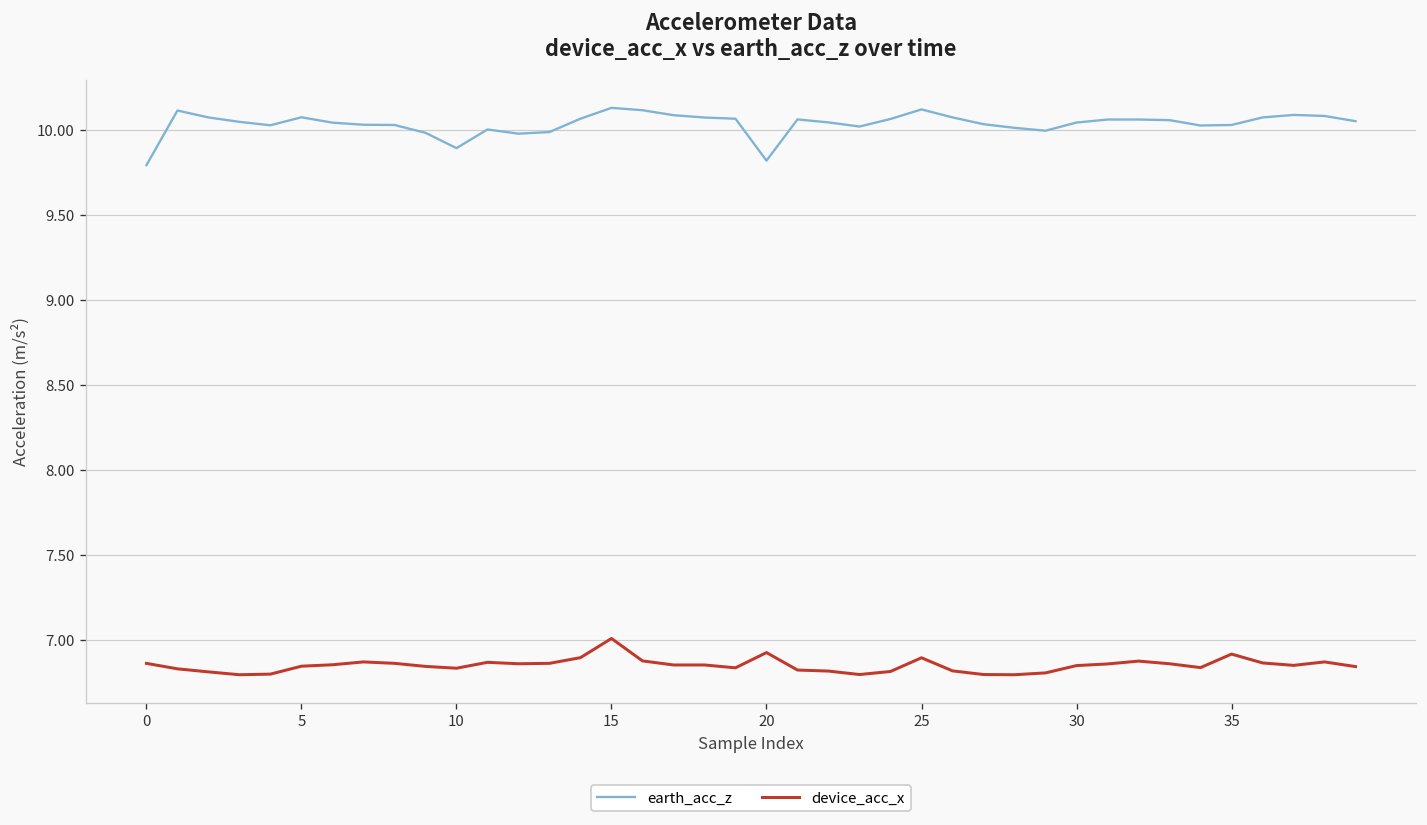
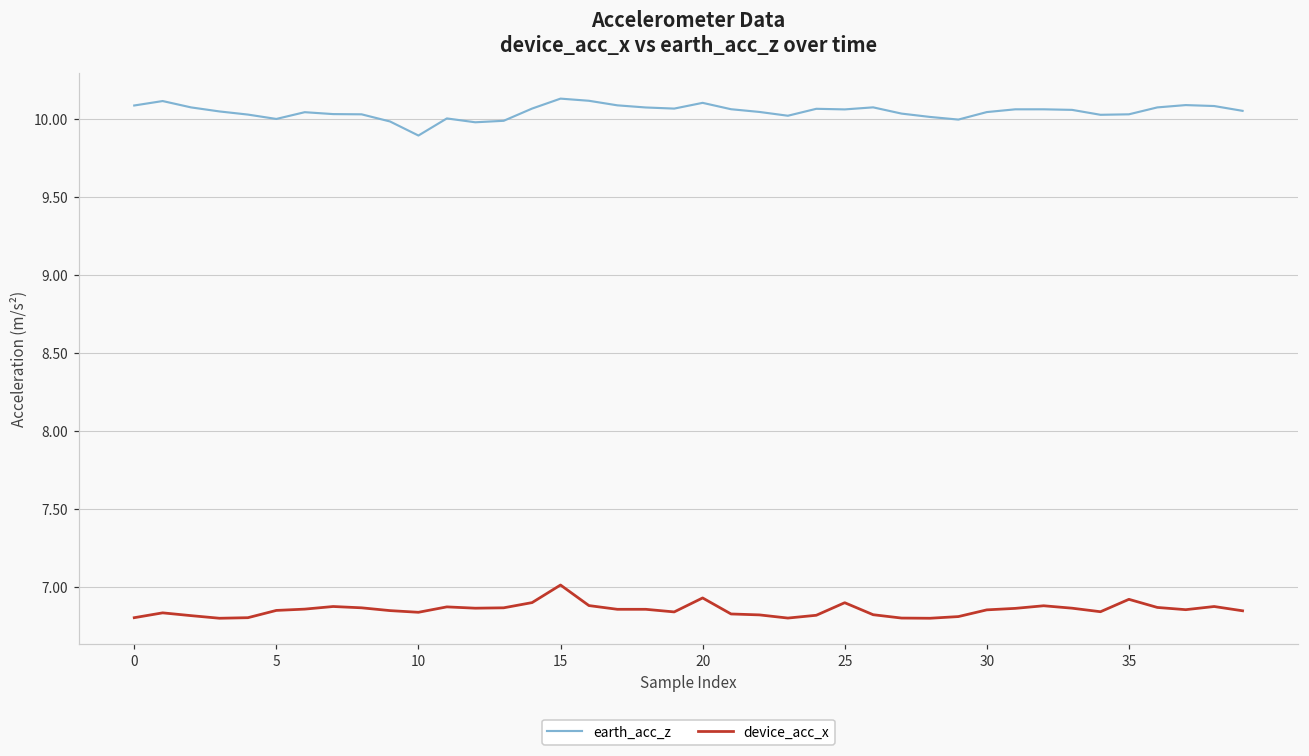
  {
    "earth_acc_z": {
-     "0": 9.79,
-     "5": 10.08,
+     "0": 10.09,
+     "5": 10.00,
      "10": 9.89,
      "15": 10.13,
-     "20": 9.82,
-     "25": 10.12,
+     "20": 10.10,
+     "25": 10.06,
      "30": 10.05,
      "35": 10.03
    },
    "device_acc_x": {
-     "0": 6.86,
+     "0": 6.80,
      "5": 6.85,
      "10": 6.84,
      "15": 7.01,
      "20": 6.93,
      "25": 6.90,
      "30": 6.85,
      "35": 6.92
    }
  }
